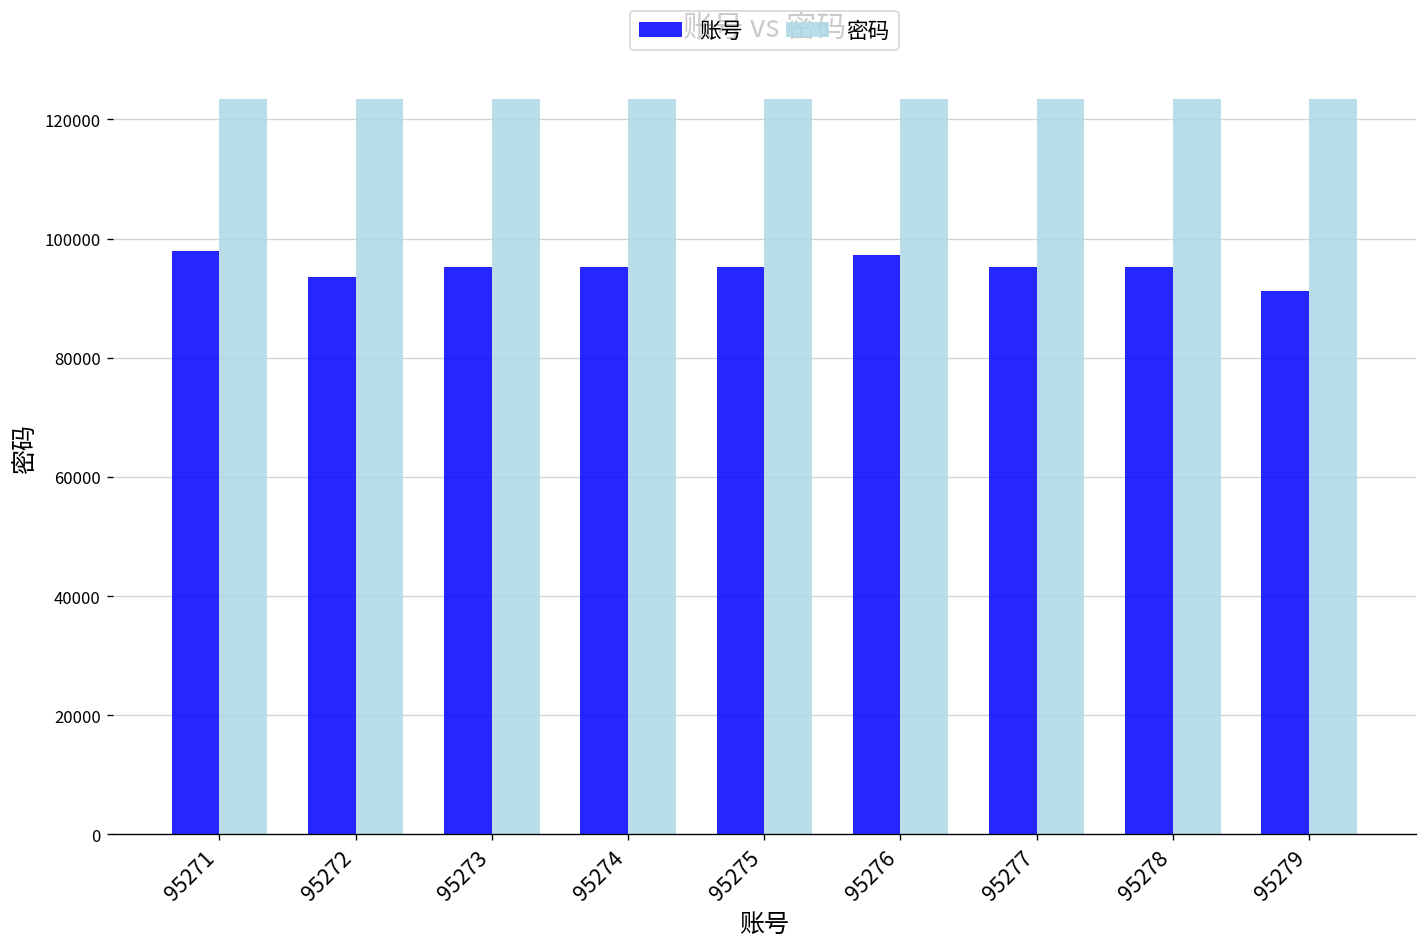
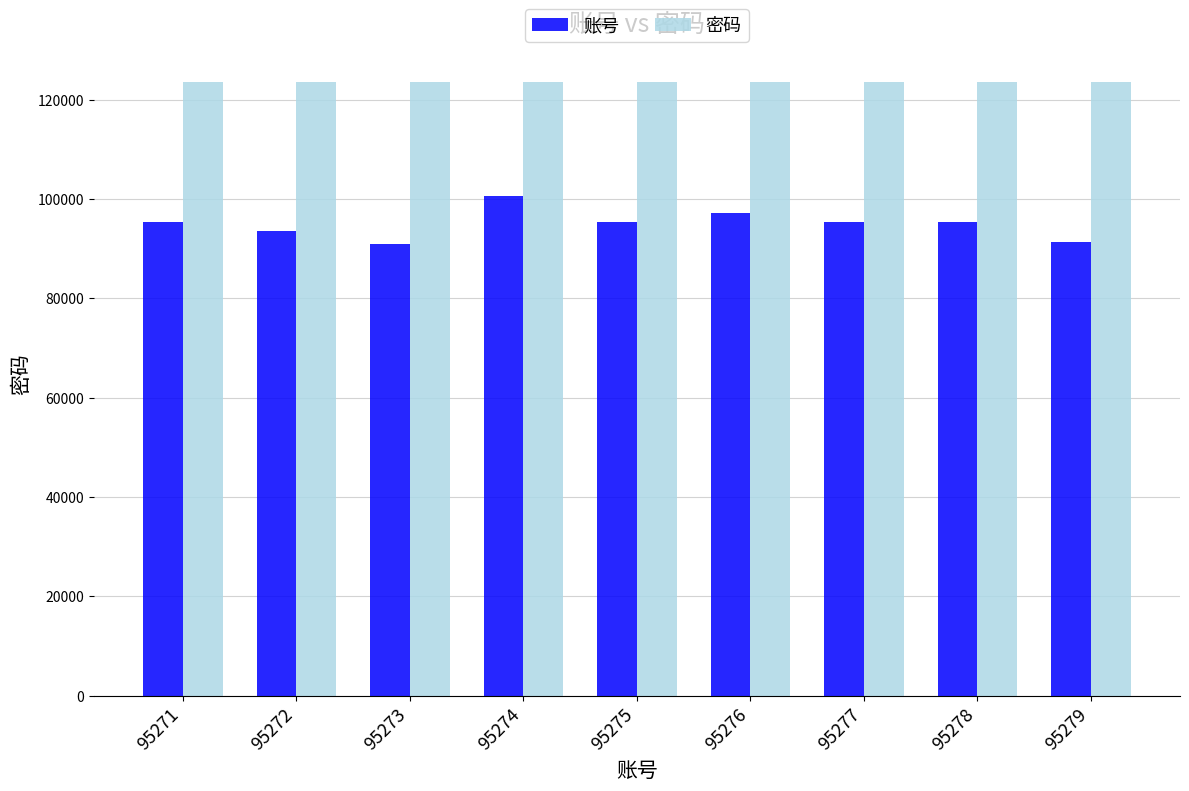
  {
    "账号": {
-     "95271": 98000,
+     "95271": 95000,
      "95272": 94000,
-     "95273": 95000,
-     "95274": 95000,
+     "95273": 91000,
+     "95274": 101000,
      "95275": 95000,
      "95276": 97000,
      "95277": 95000,
      "95278": 95000,
      "95279": 91000
    },
    "密码": {
      "95271": 123000,
      "95272": 123000,
      "95273": 123000,
      "95274": 123000,
      "95275": 123000,
      "95276": 123000,
      "95277": 123000,
      "95278": 123000,
      "95279": 123000
    }
  }
